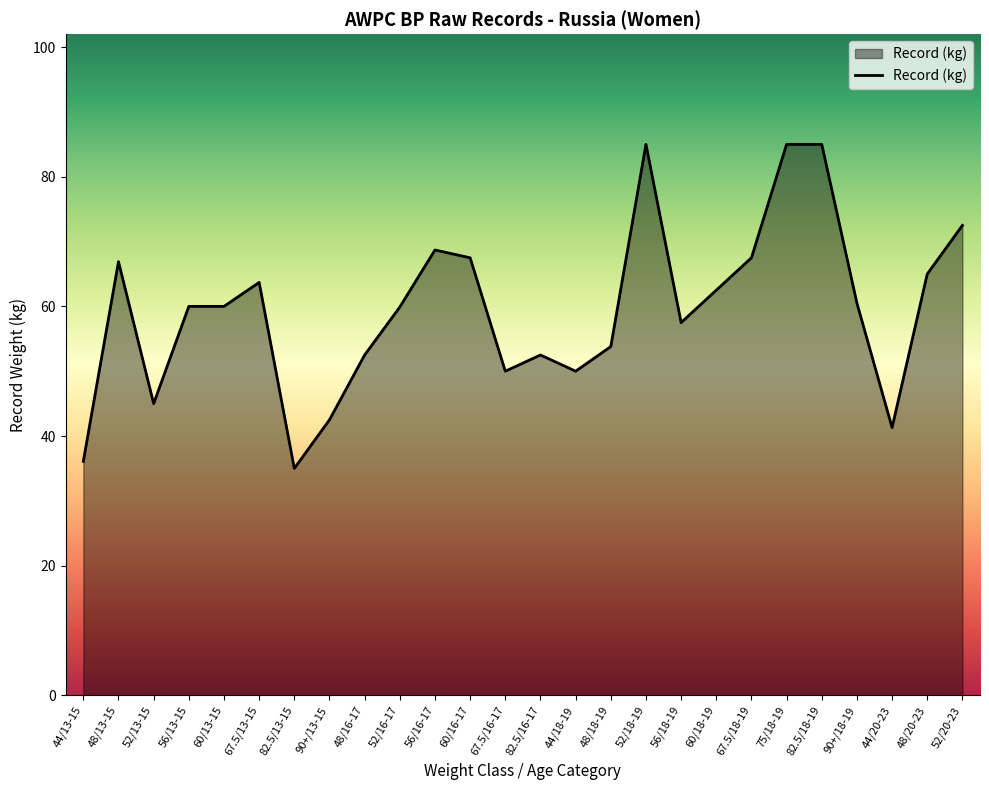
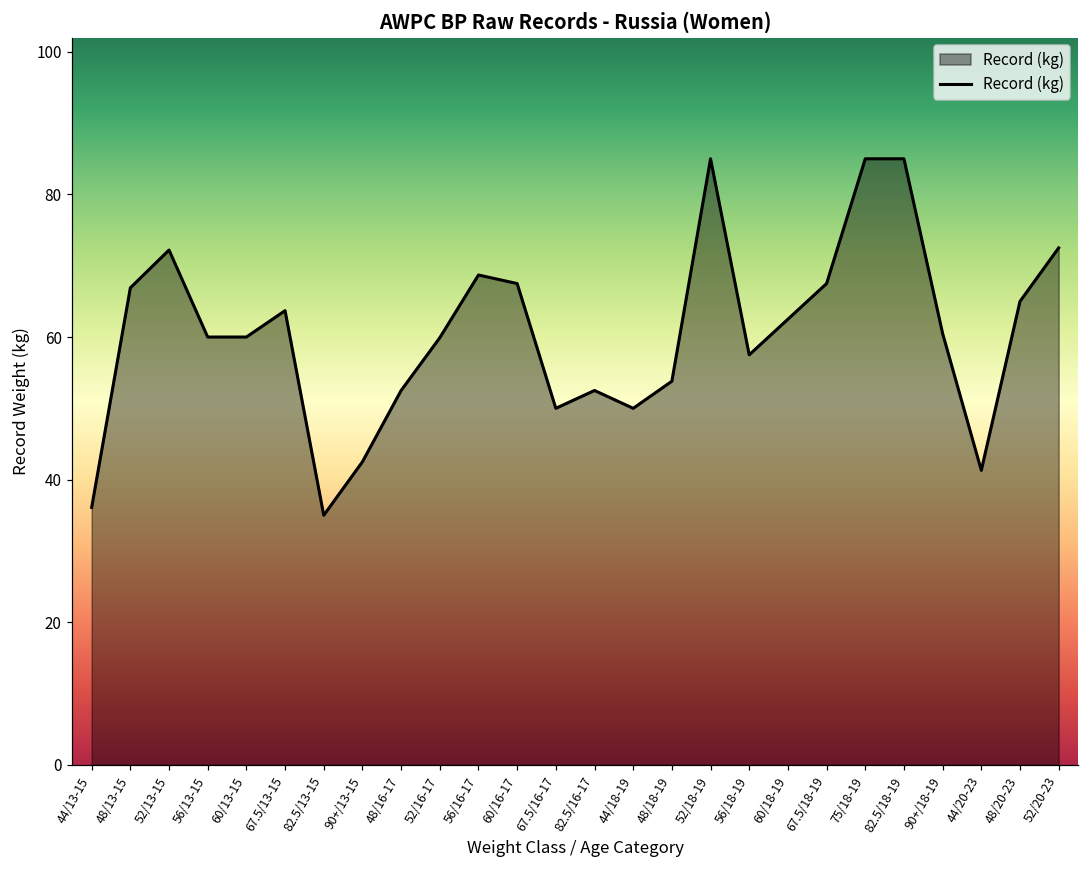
  {
    "44/13-15": 36,
    "48/13-15": 67,
-   "52/13-15": 45,
+   "52/13-15": 72,
    "56/13-15": 60,
    "60/13-15": 60,
    "67.5/13-15": 64,
    "82.5/13-15": 35,
    "90+/13-15": 43,
    "48/16-17": 53,
    "52/16-17": 60,
    "56/16-17": 69,
    "60/16-17": 68,
    "67.5/16-17": 50,
    "82.5/16-17": 53,
    "44/18-19": 50,
    "48/18-19": 54,
    "52/18-19": 85,
    "56/18-19": 58,
    "60/18-19": 63,
    "67.5/18-19": 68,
    "75/18-19": 85,
    "82.5/18-19": 85,
    "90+/18-19": 61,
    "44/20-23": 41,
    "48/20-23": 65,
    "52/20-23": 73
  }
